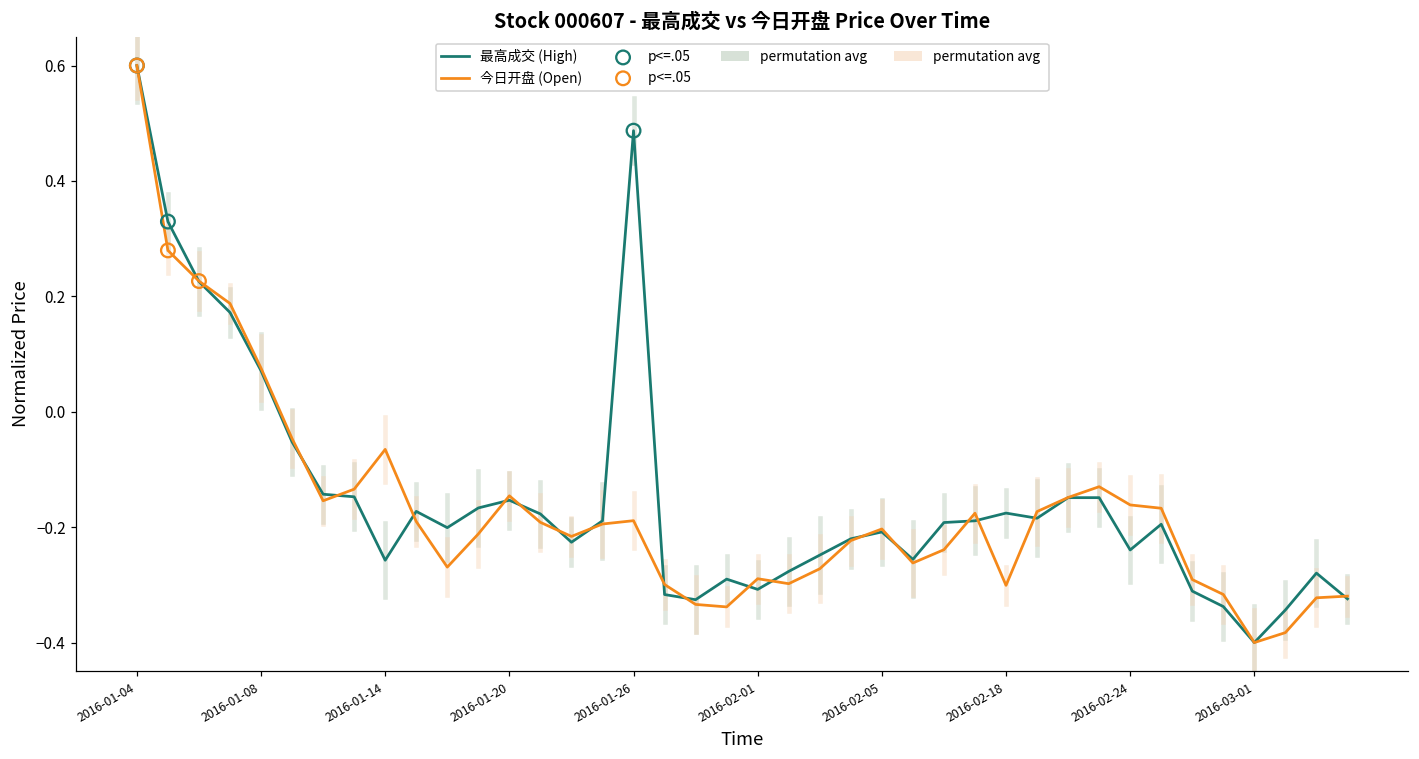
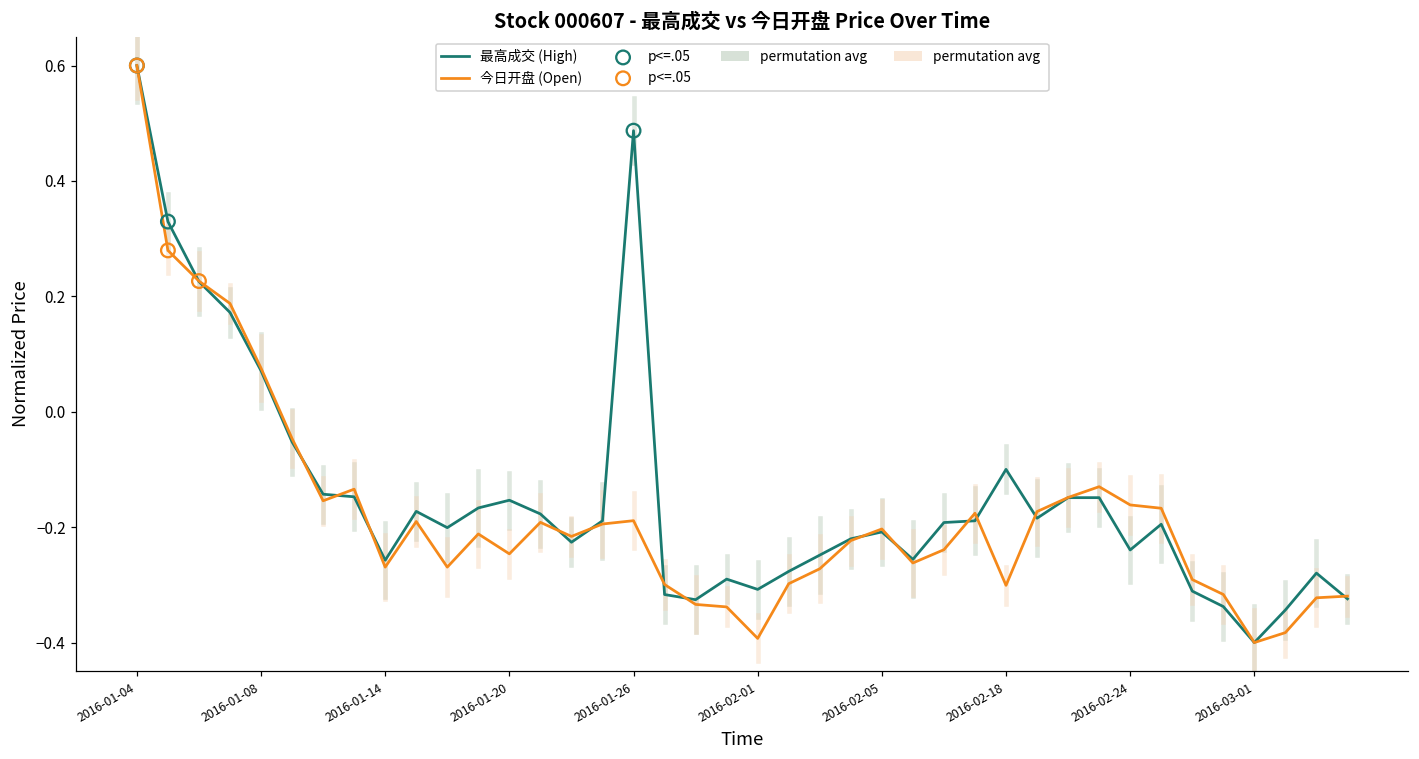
  {
    "最高成交 (High)": {
      "2016-01-14": -0.26,
      "2016-01-20": -0.15,
      "2016-02-01": -0.31,
      "2016-02-05": -0.21,
-     "2016-02-18": -0.18,
+     "2016-02-18": -0.10,
      "2016-02-24": -0.24
    },
    "今日开盘 (Open)": {
-     "2016-01-14": -0.07,
-     "2016-01-20": -0.15,
+     "2016-01-14": -0.27,
+     "2016-01-20": -0.25,
      "2016-01-26": -0.19,
-     "2016-02-01": -0.29,
+     "2016-02-01": -0.39,
      "2016-02-05": -0.20,
      "2016-02-18": -0.30,
      "2016-02-24": -0.16
    }
  }
